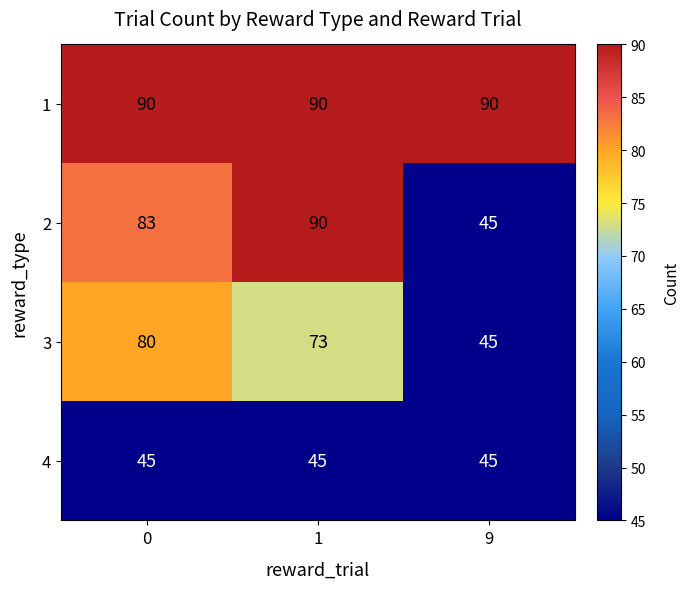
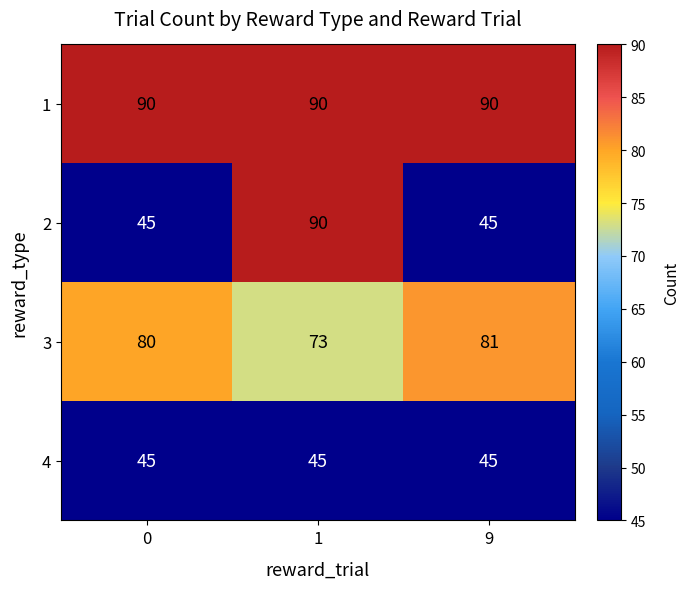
  {
    "1": {
      "0": 90,
      "1": 90,
      "9": 90
    },
    "2": {
-     "0": 83,
+     "0": 45,
      "1": 90,
      "9": 45
    },
    "3": {
      "0": 80,
      "1": 73,
-     "9": 45
+     "9": 81
    },
    "4": {
      "0": 45,
      "1": 45,
      "9": 45
    }
  }
